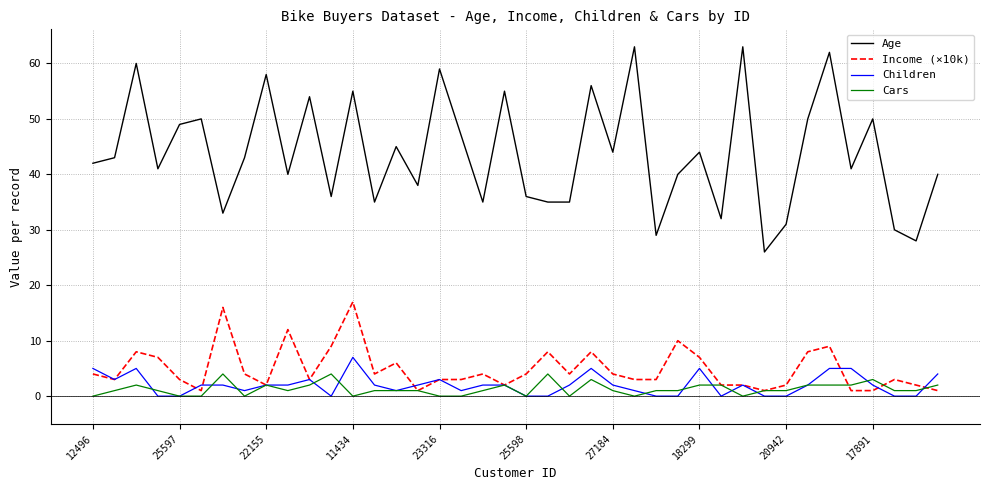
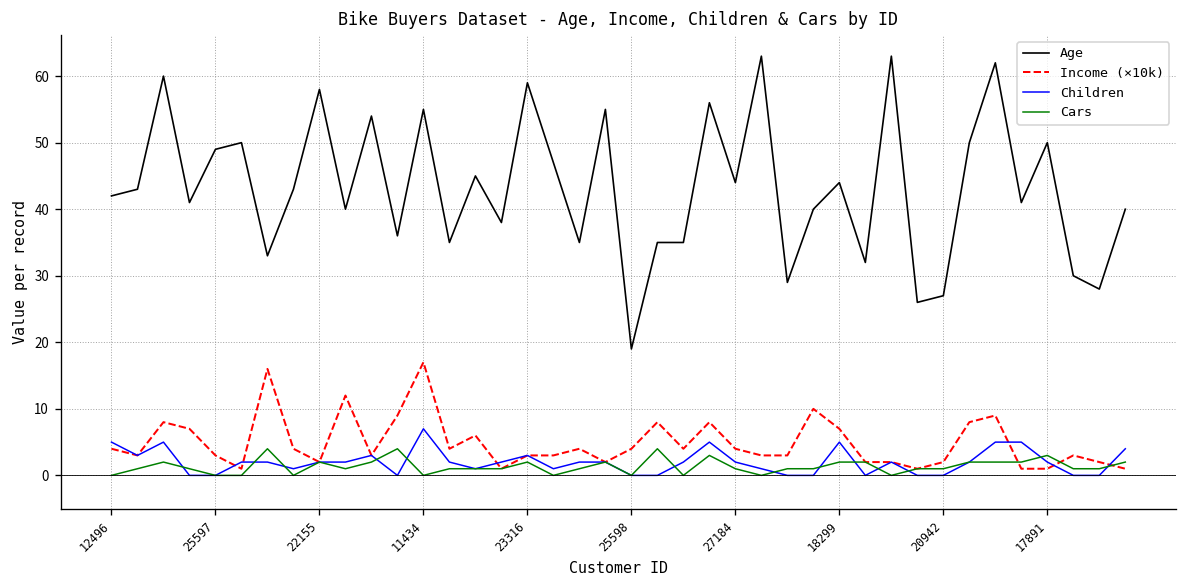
  {
    "Age": {
      "12496": 42,
      "25597": 49,
      "22155": 58,
      "11434": 55,
      "23316": 59,
-     "25598": 36,
+     "25598": 19,
      "27184": 44,
      "18299": 44,
-     "20942": 31,
+     "20942": 27,
      "17891": 50
    },
    "Income (×10k)": {
      "12496": 4,
      "25597": 3,
      "11434": 17,
      "25598": 4,
      "27184": 4,
      "18299": 7,
      "20942": 2,
      "17891": 1
    },
    "Children": {
      "12496": 5,
      "11434": 7,
      "27184": 2,
      "18299": 5,
      "20942": 0,
      "17891": 2
    },
    "Cars": {
      "12496": 0,
      "11434": 0,
-     "23316": 0,
+     "23316": 2,
      "27184": 1,
      "18299": 2,
      "20942": 1,
      "17891": 3
    }
  }
